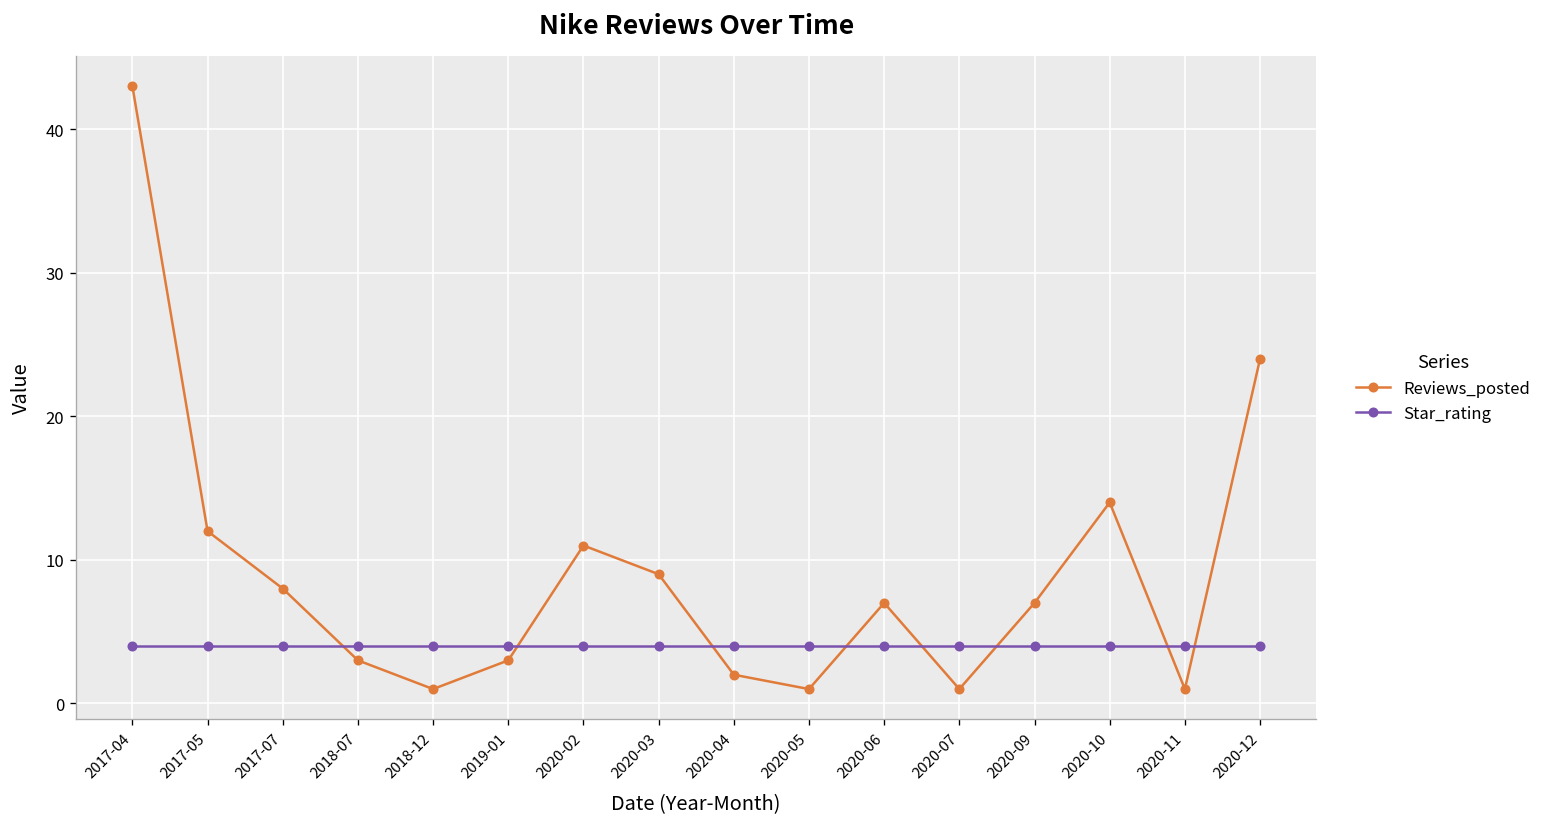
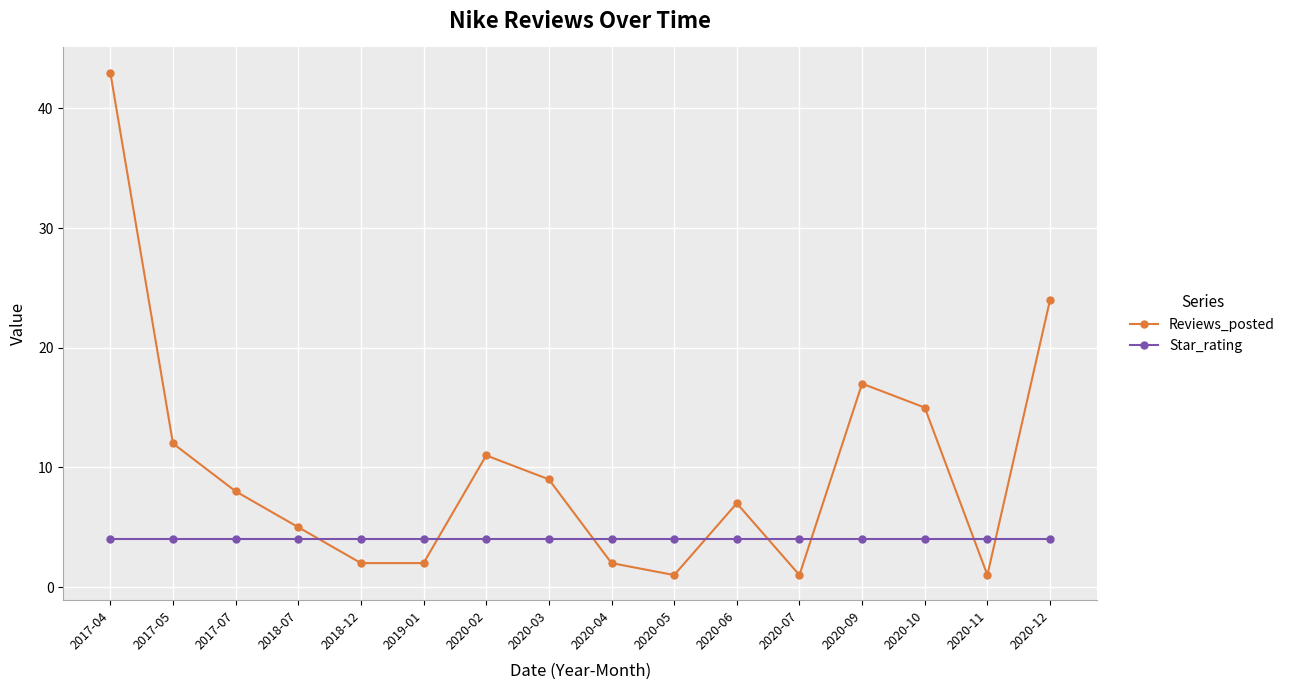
  {
    "Reviews_posted": {
      "2017-04": 43,
      "2017-05": 12,
      "2017-07": 8,
-     "2018-07": 3,
-     "2018-12": 1,
-     "2019-01": 3,
+     "2018-07": 5,
+     "2018-12": 2,
+     "2019-01": 2,
      "2020-02": 11,
      "2020-03": 9,
      "2020-04": 2,
      "2020-05": 1,
      "2020-06": 7,
      "2020-07": 1,
-     "2020-09": 7,
-     "2020-10": 14,
+     "2020-09": 17,
+     "2020-10": 15,
      "2020-11": 1,
      "2020-12": 24
    },
    "Star_rating": {
      "2017-04": 4,
      "2017-05": 4,
      "2017-07": 4,
      "2018-07": 4,
      "2018-12": 4,
      "2019-01": 4,
      "2020-02": 4,
      "2020-03": 4,
      "2020-04": 4,
      "2020-05": 4,
      "2020-06": 4,
      "2020-07": 4,
      "2020-09": 4,
      "2020-10": 4,
      "2020-11": 4,
      "2020-12": 4
    }
  }
